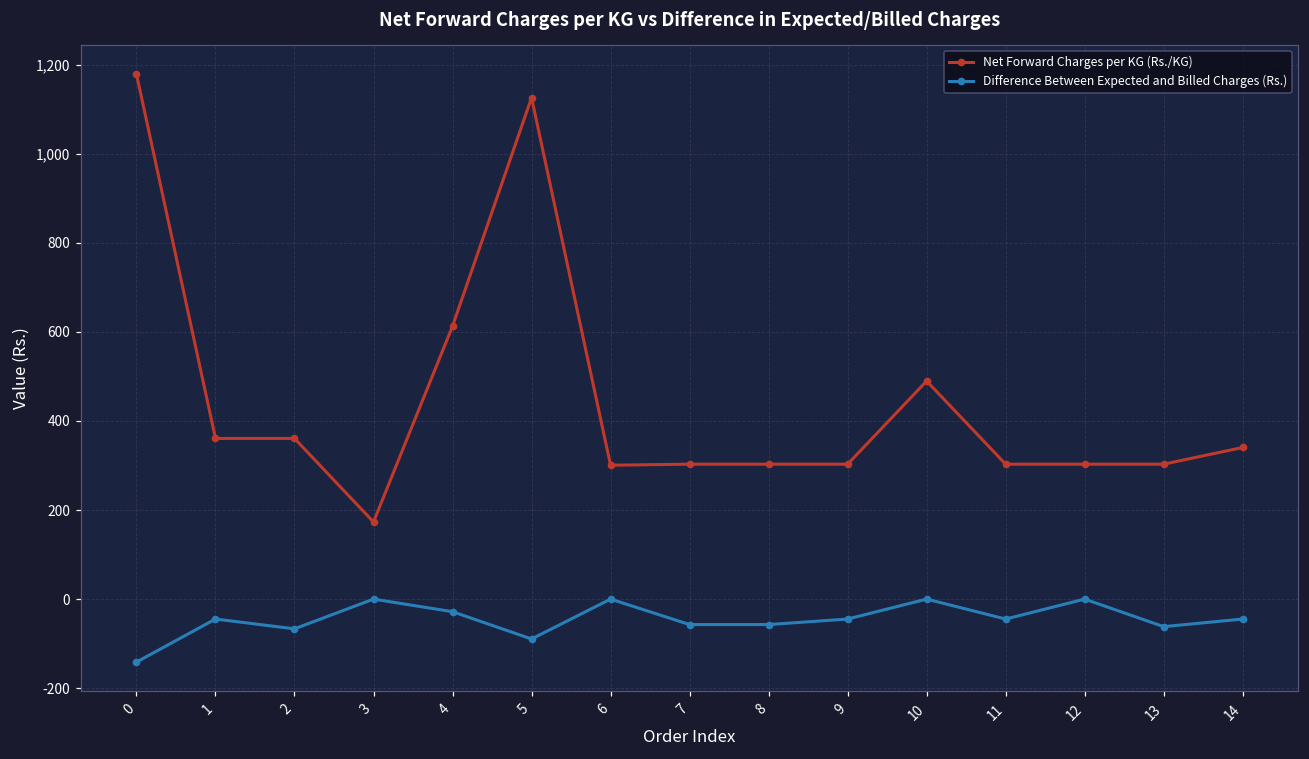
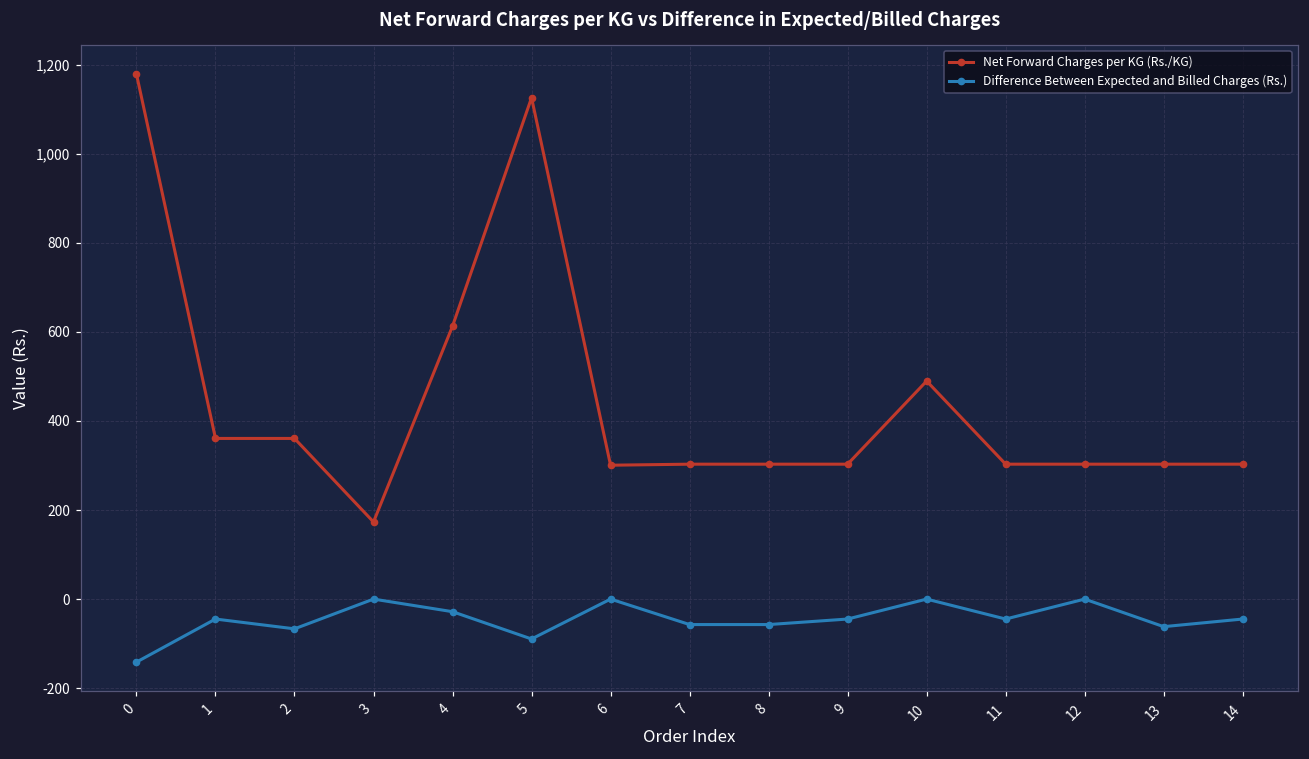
  {
    "Net Forward Charges per KG (Rs./KG)": {
      "0": "1,180",
      "1": "360",
      "2": "360",
      "3": "170",
      "4": "610",
      "5": "1,130",
      "6": "300",
      "7": "300",
      "8": "300",
      "9": "300",
      "10": "490",
      "11": "300",
      "12": "300",
      "13": "300",
-     "14": "340"
+     "14": "300"
    },
    "Difference Between Expected and Billed Charges (Rs.)": {
      "0": "-140",
      "1": "-40",
      "2": "-70",
      "3": "0",
      "4": "-30",
      "5": "-90",
      "6": "0",
      "7": "-60",
      "8": "-60",
      "9": "-40",
      "10": "0",
      "11": "-40",
      "12": "0",
      "13": "-60",
      "14": "-40"
    }
  }
